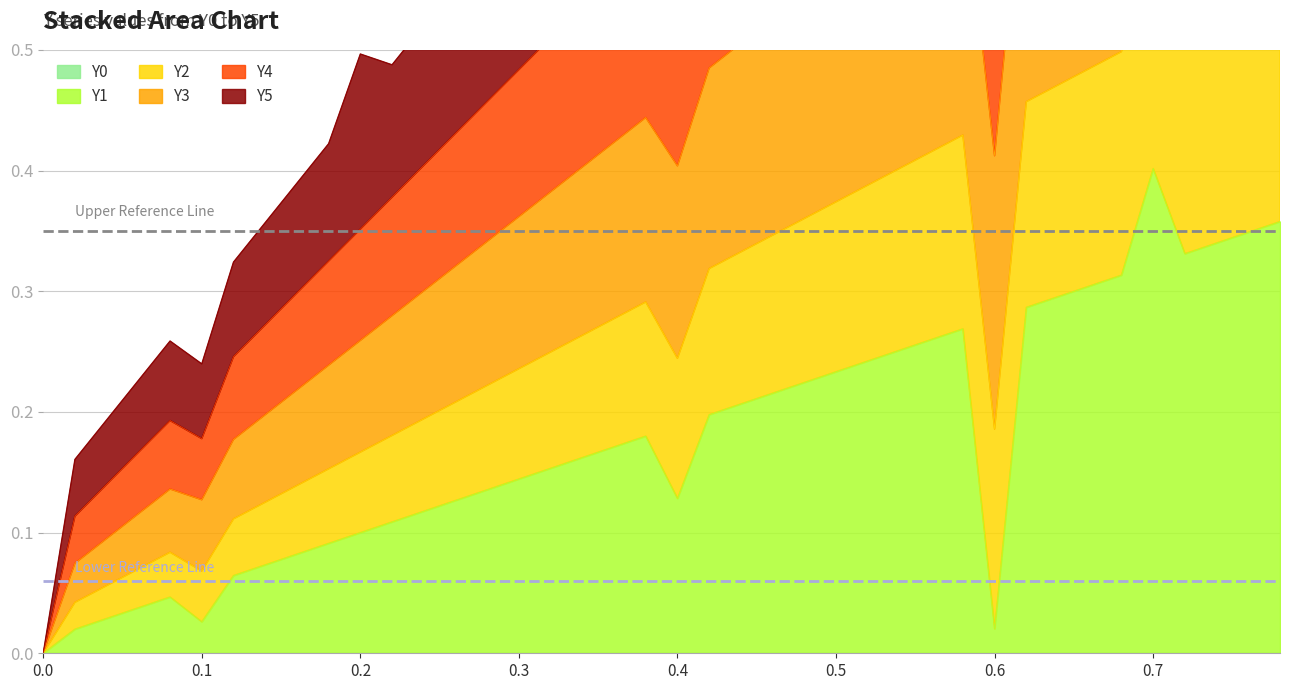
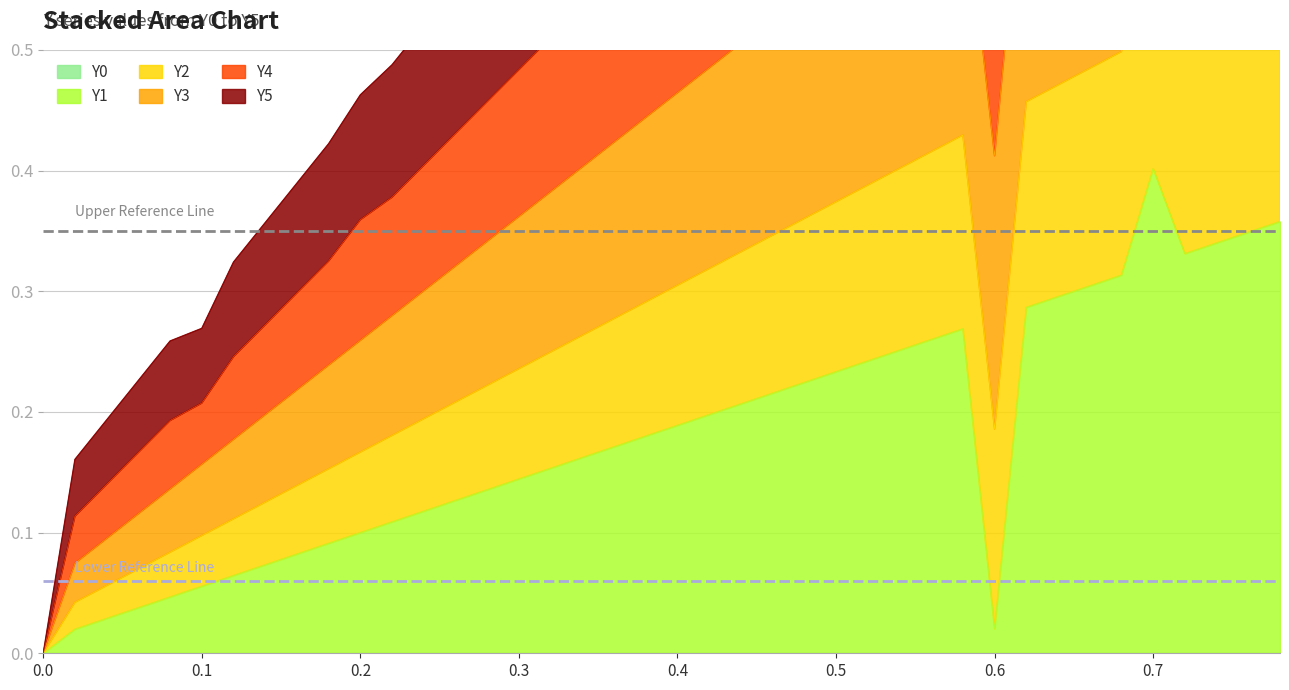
  {
    "Y0": {
      "0.1": 0.000,
      "0.2": 0.000,
      "0.3": 0.000,
      "0.4": 0.000,
      "0.5": 0.000,
      "0.6": 0.000,
      "0.7": 0.000
    },
    "Y1": {
-     "0.1": 0.026,
+     "0.1": 0.056,
      "0.2": 0.100,
      "0.3": 0.144,
-     "0.4": 0.128,
+     "0.4": 0.189,
      "0.5": 0.233,
      "0.6": 0.020,
      "0.7": 0.402
    },
    "Y4": {
      "0.1": 0.051,
-     "0.2": 0.092,
+     "0.2": 0.100,
      "0.3": 0.122
    },
    "Y5": {
      "0.1": 0.062,
-     "0.2": 0.145
+     "0.2": 0.103
    }
  }
